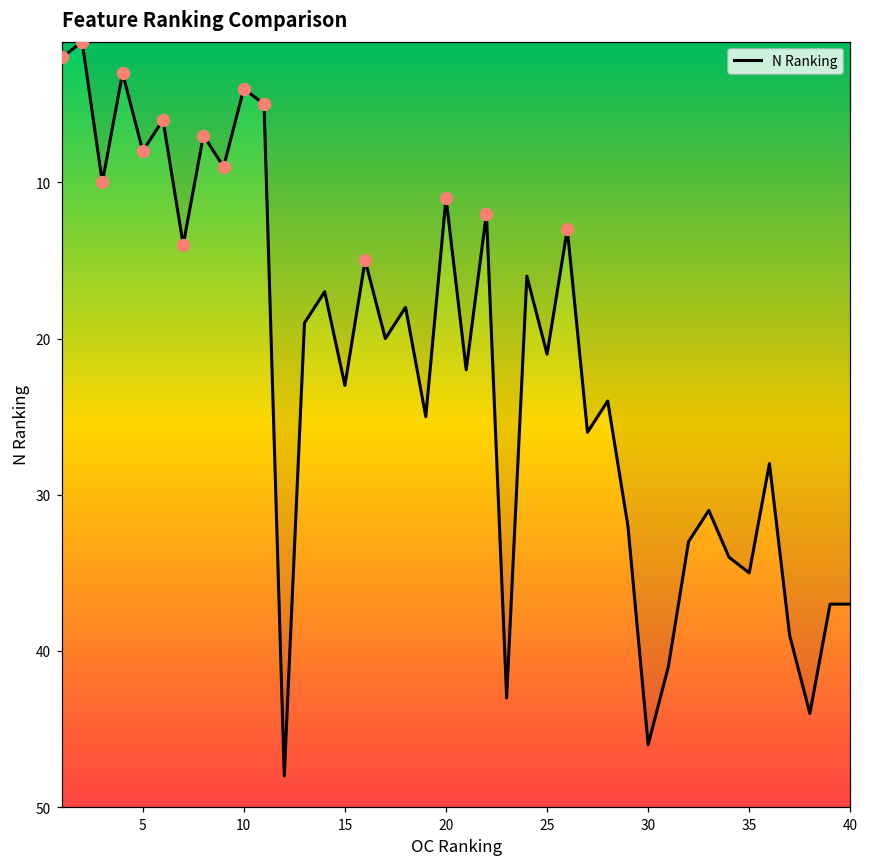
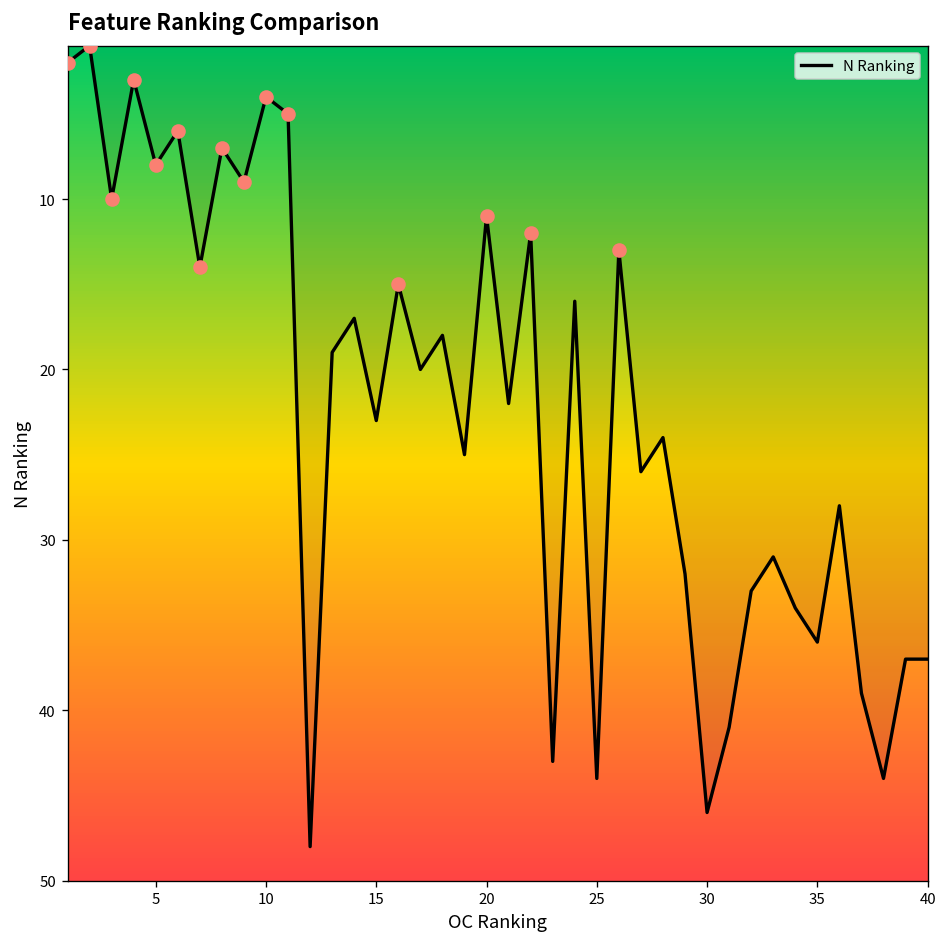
  {
    "N Ranking": {
      "15": 23,
-     "25": 21,
+     "25": 44,
      "30": 46,
-     "35": 35,
+     "35": 36,
      "40": 37
    }
  }
